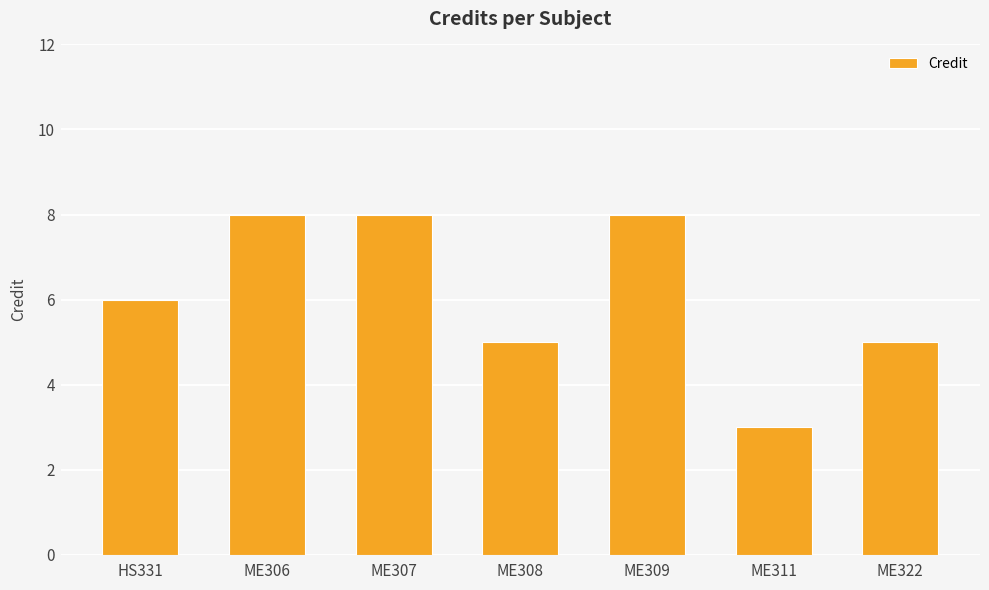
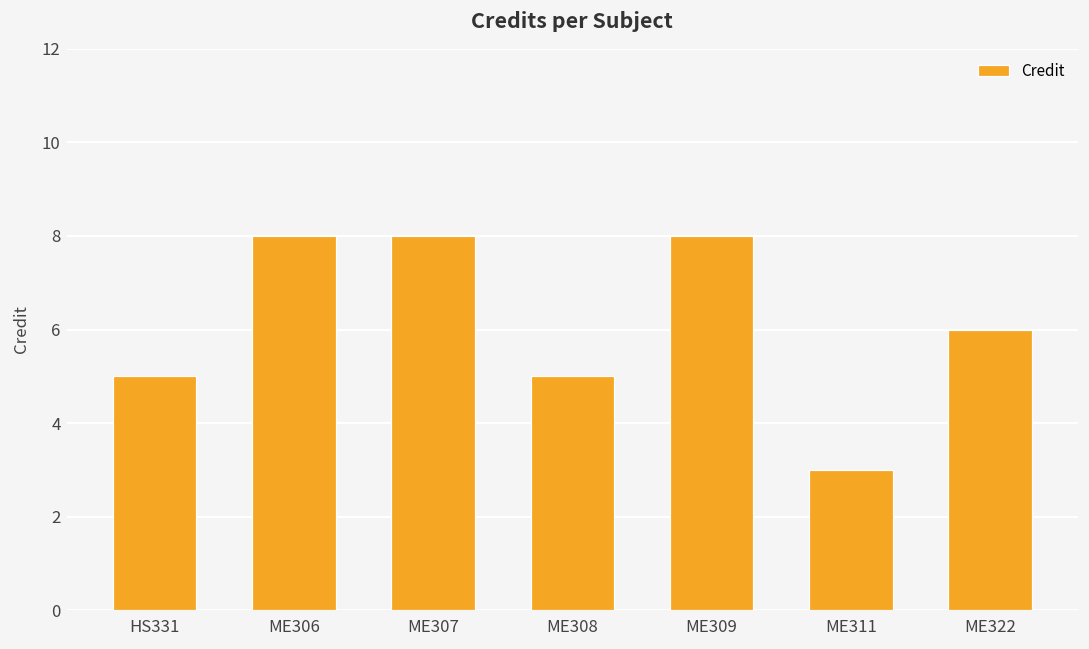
  {
-   "HS331": 6,
+   "HS331": 5,
    "ME306": 8,
    "ME307": 8,
    "ME308": 5,
    "ME309": 8,
    "ME311": 3,
-   "ME322": 5
+   "ME322": 6
  }
